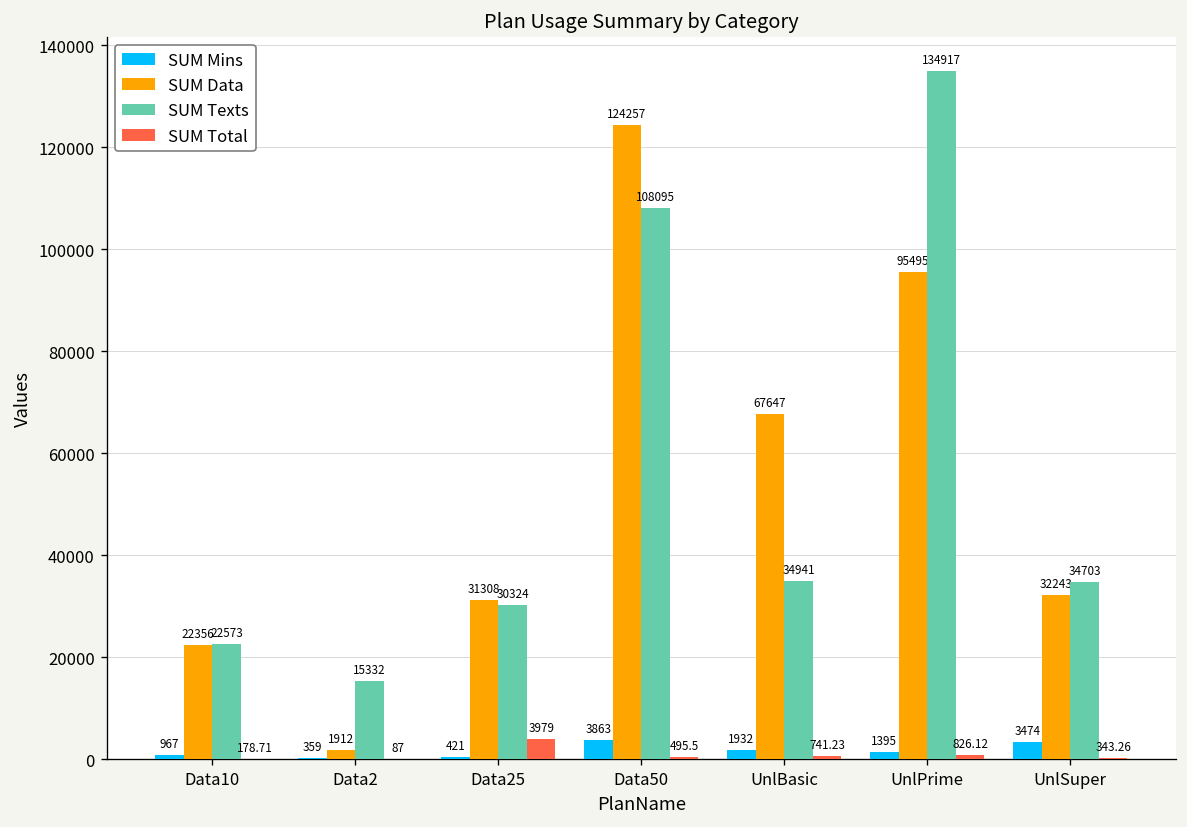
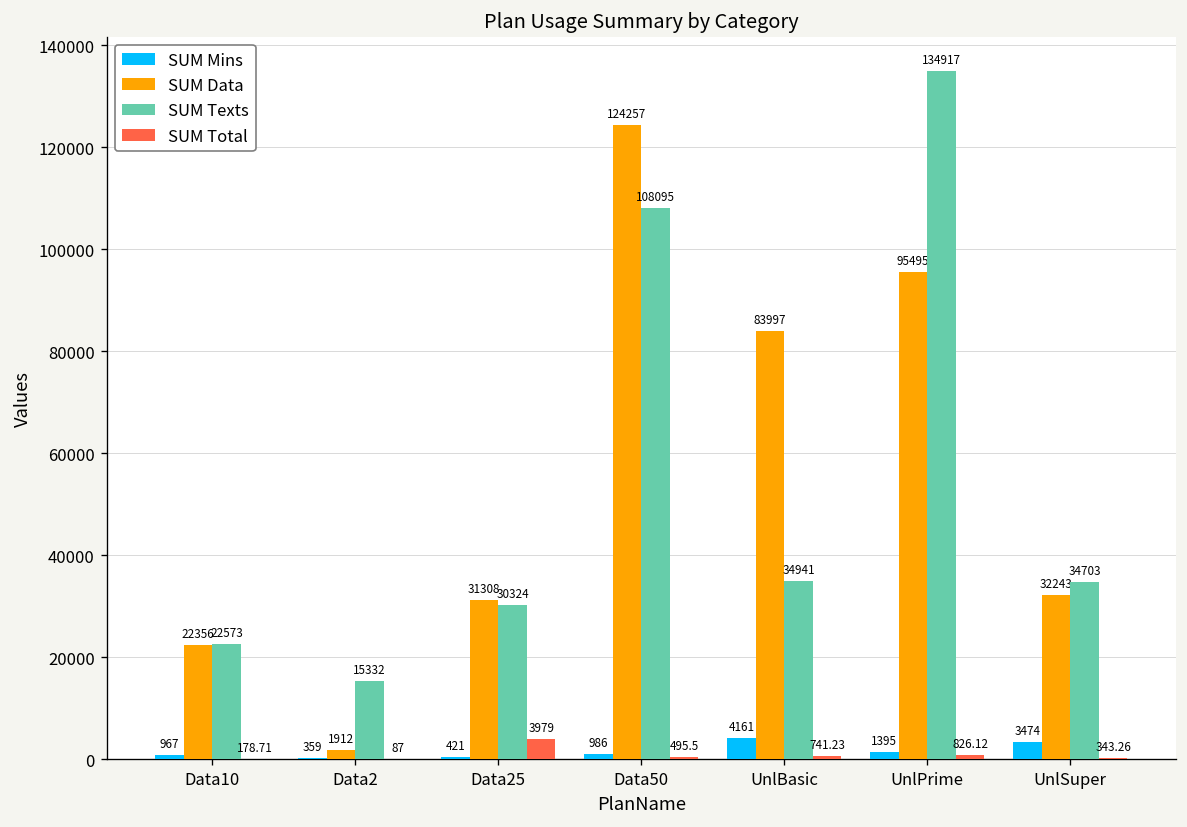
  {
    "SUM Mins": {
      "Data10": 967,
      "Data2": 359,
      "Data25": 421,
-     "Data50": 3863,
-     "UnlBasic": 1932,
+     "Data50": 986,
+     "UnlBasic": 4161,
      "UnlPrime": 1395,
      "UnlSuper": 3474
    },
    "SUM Data": {
      "Data10": 22356,
      "Data2": 1912,
      "Data25": 31308,
      "Data50": 124257,
-     "UnlBasic": 67647,
+     "UnlBasic": 83997,
      "UnlPrime": 95495,
      "UnlSuper": 32243
    },
    "SUM Texts": {
      "Data10": 22573,
      "Data2": 15332,
      "Data25": 30324,
      "Data50": 108095,
      "UnlBasic": 34941,
      "UnlPrime": 134917,
      "UnlSuper": 34703
    },
    "SUM Total": {
      "Data10": 178.71,
      "Data2": 87,
      "Data25": 3979,
      "Data50": 495.5,
      "UnlBasic": 741.23,
      "UnlPrime": 826.12,
      "UnlSuper": 343.26
    }
  }
